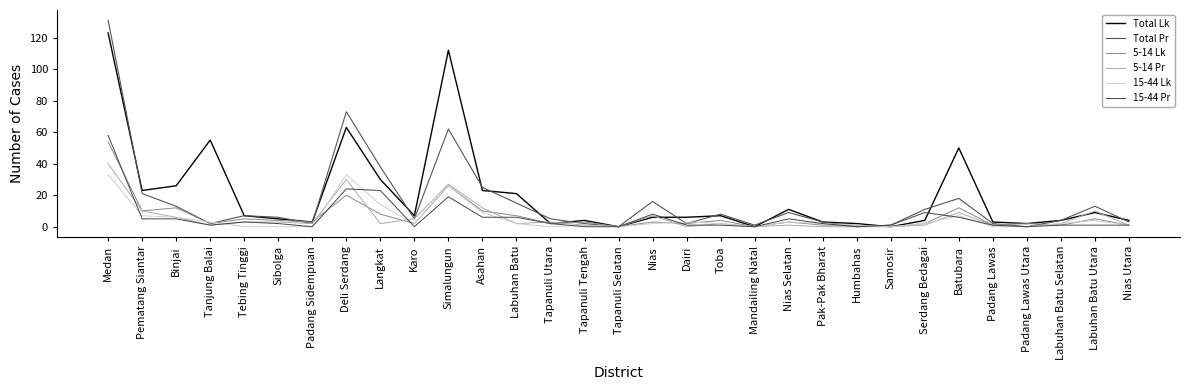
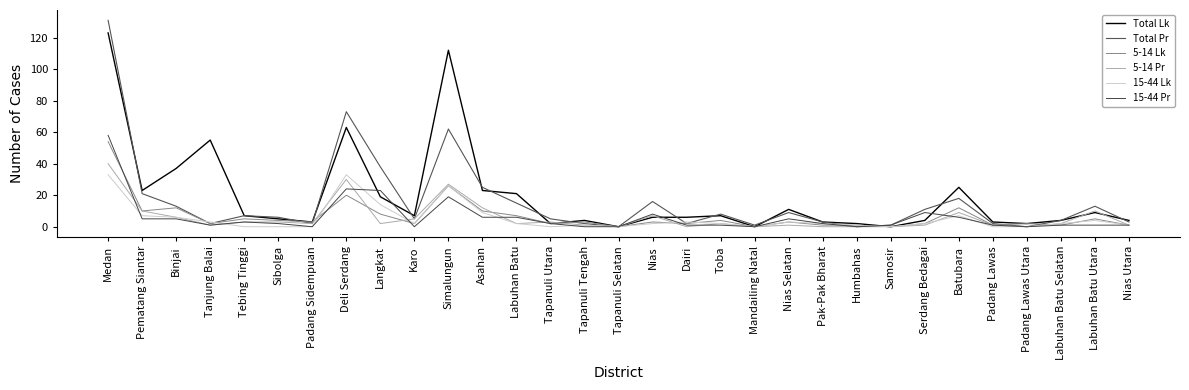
  {
    "Total Lk": {
      "Medan": 123,
      "Pematang Siantar": 23,
-     "Binjai": 26,
+     "Binjai": 37,
      "Tanjung Balai": 55,
      "Deli Serdang": 63,
-     "Langkat": 30,
+     "Langkat": 19,
      "Karo": 7,
      "Simalungun": 112,
      "Asahan": 23,
      "Labuhan Batu": 21,
      "Dairi": 6,
      "Nias Selatan": 11,
      "Serdang Bedagai": 4,
-     "Batubara": 50
+     "Batubara": 25
    }
  }
